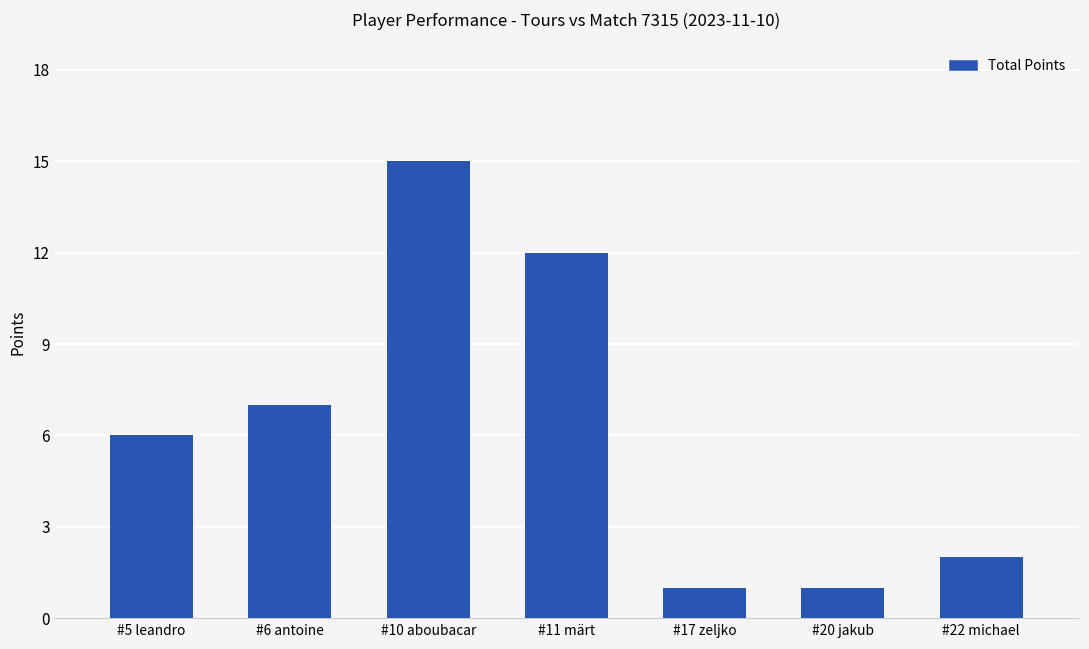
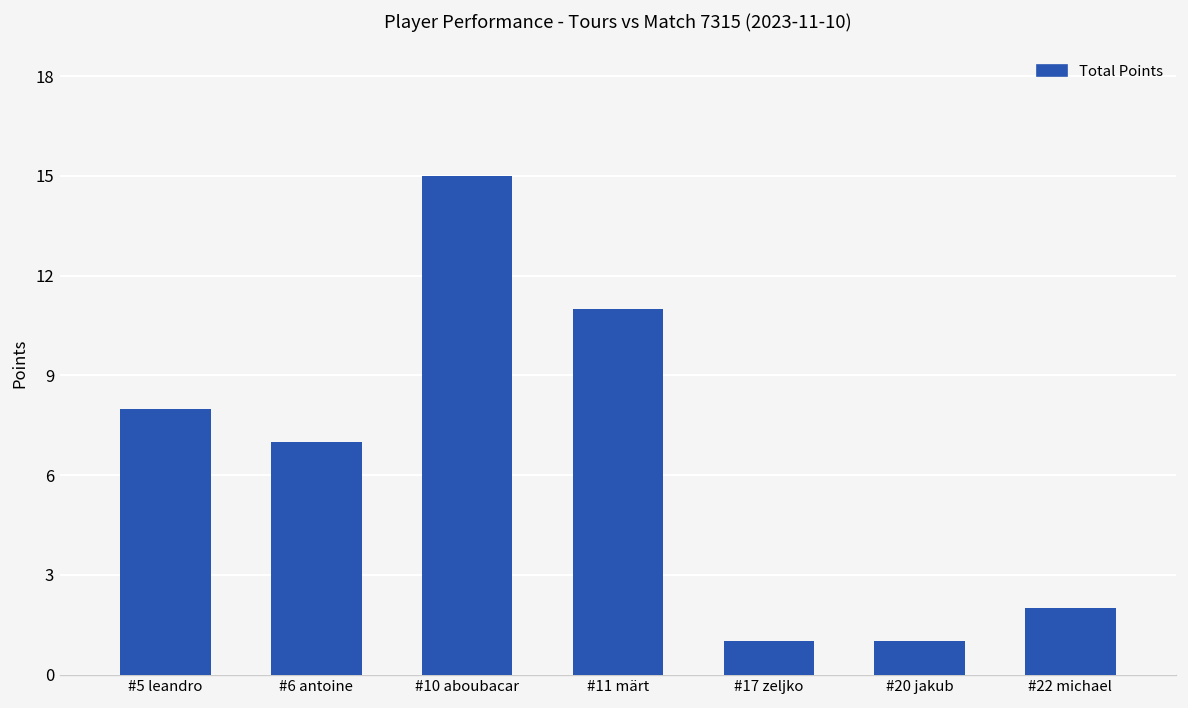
  {
-   "#5 leandro": 6,
+   "#5 leandro": 8,
    "#6 antoine": 7,
    "#10 aboubacar": 15,
-   "#11 märt": 12,
+   "#11 märt": 11,
    "#17 zeljko": 1,
    "#20 jakub": 1,
    "#22 michael": 2
  }
